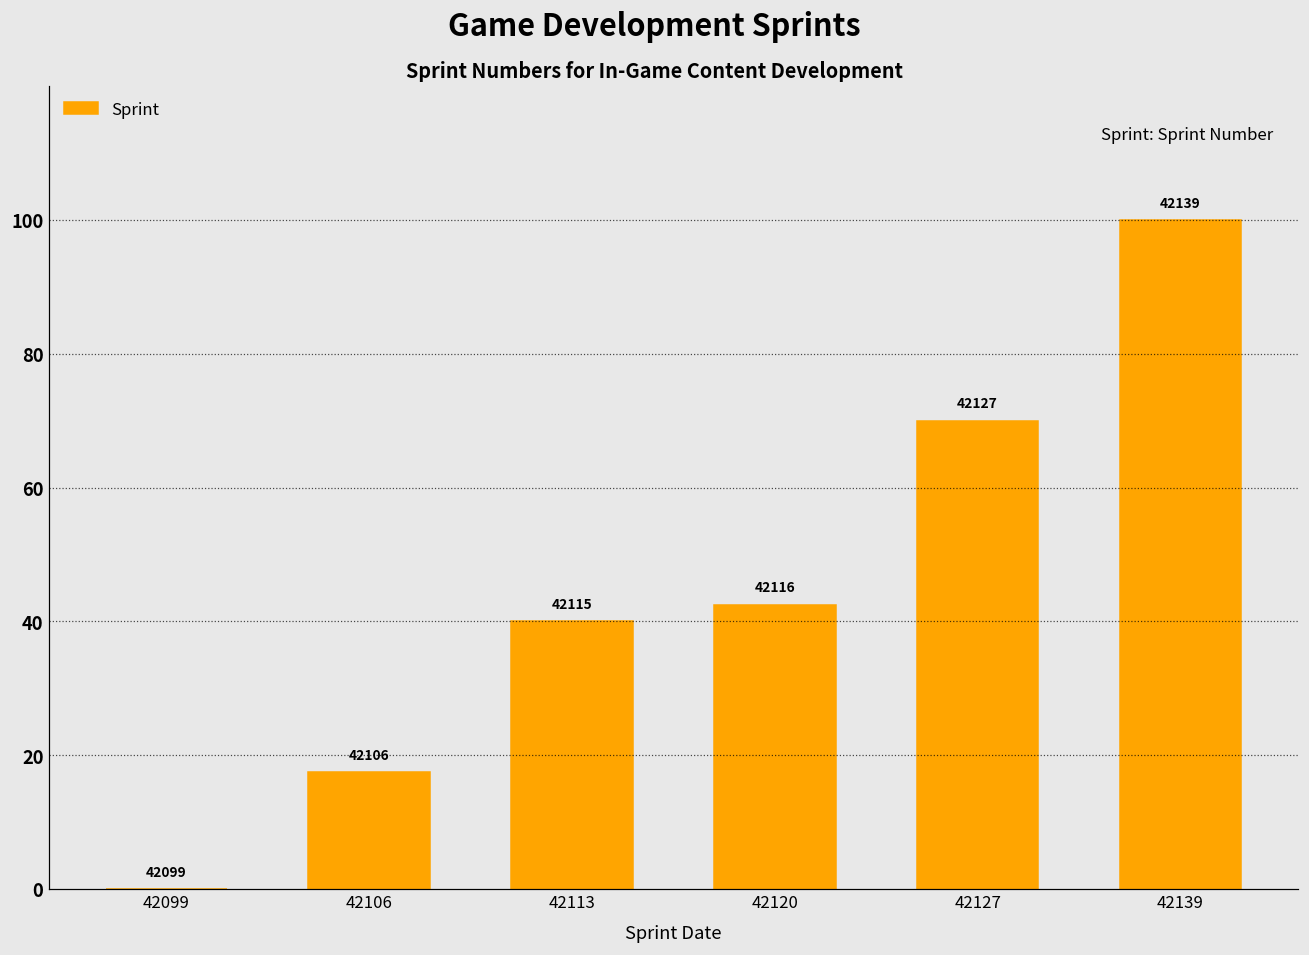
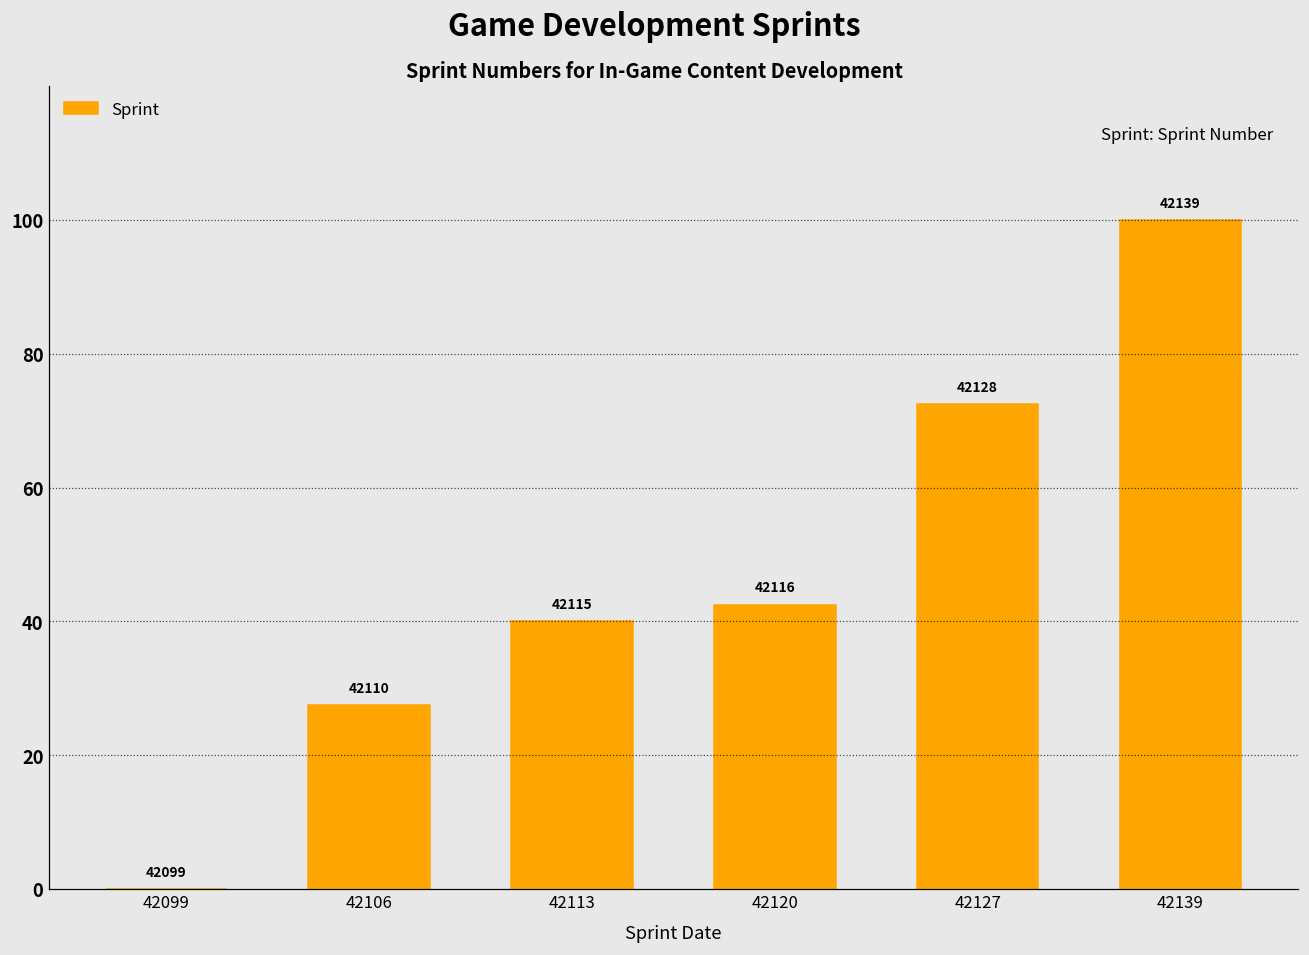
  {
-   "42106": 42106,
-   "42127": 42127
+   "42106": 42110,
+   "42127": 42128
  }
